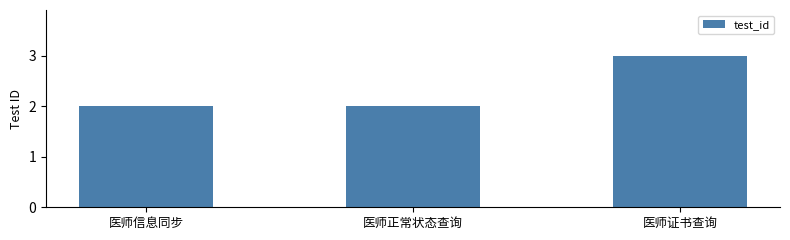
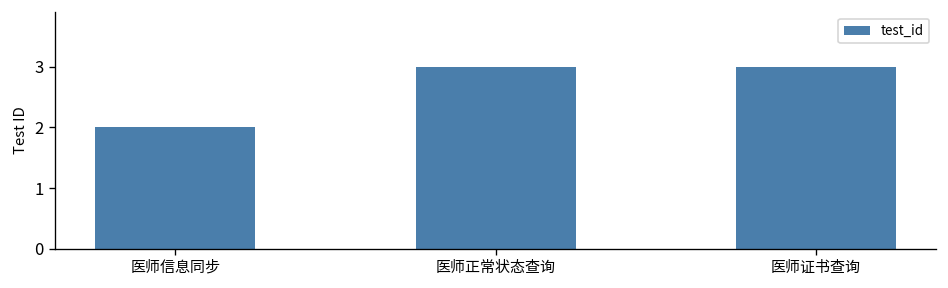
  {
    "医师信息同步": 2,
-   "医师正常状态查询": 2,
+   "医师正常状态查询": 3,
    "医师证书查询": 3
  }
